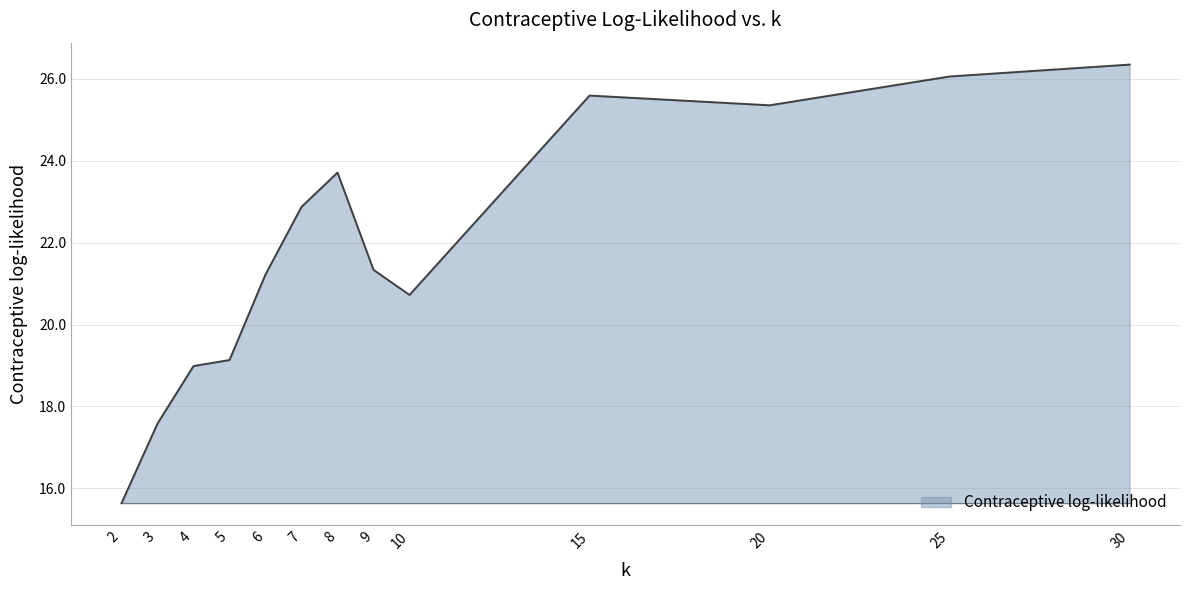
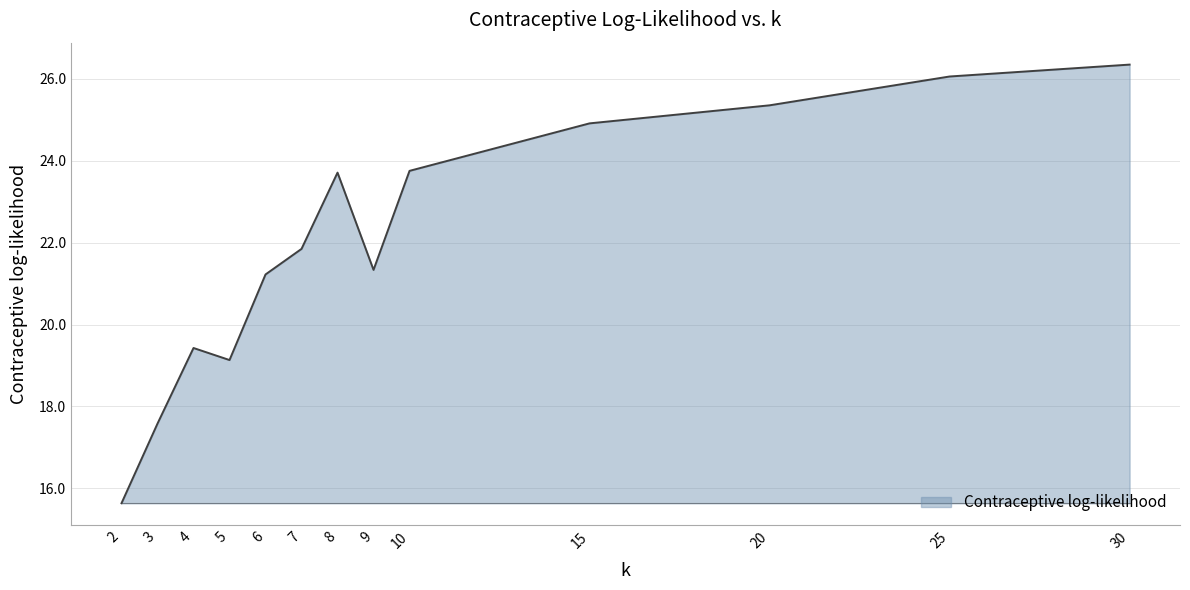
  {
    "Contraceptive log-likelihood": {
      "3": 17.6,
-     "4": 19.0,
+     "4": 19.4,
      "5": 19.1,
      "6": 21.2,
-     "7": 22.9,
+     "7": 21.8,
      "8": 23.7,
      "9": 21.3,
-     "10": 20.7,
-     "15": 25.6,
+     "10": 23.8,
+     "15": 24.9,
      "20": 25.4,
      "25": 26.1,
      "30": 26.3
    }
  }
